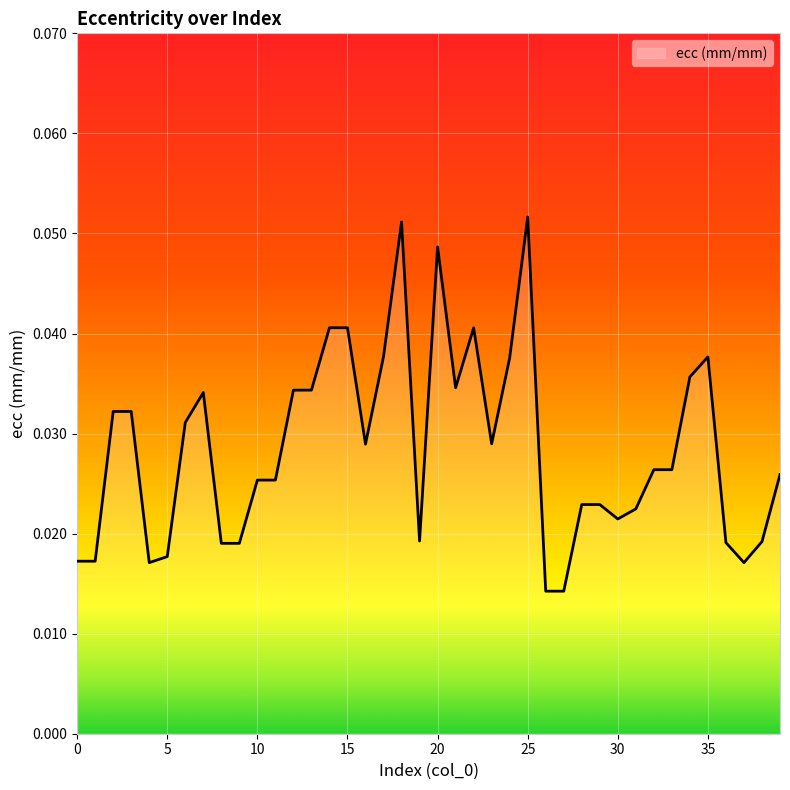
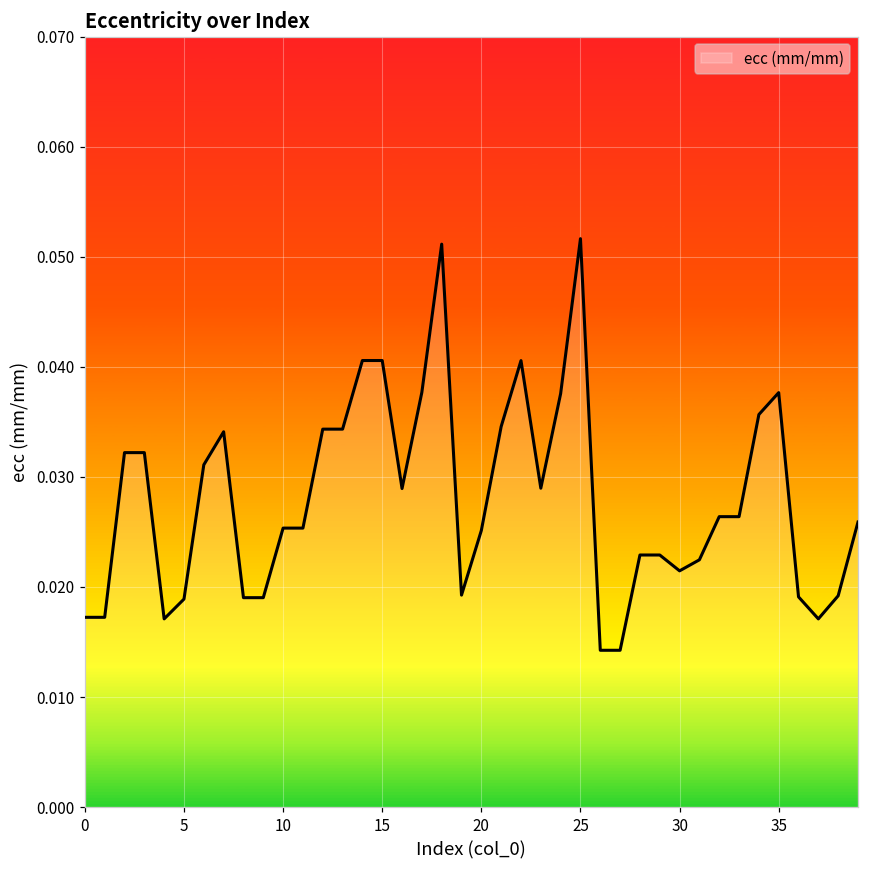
  {
    "0": 0.0172,
-   "5": 0.0177,
+   "5": 0.0189,
    "10": 0.0253,
    "15": 0.0406,
-   "20": 0.0487,
+   "20": 0.0251,
    "25": 0.0516,
    "30": 0.0215,
    "35": 0.0377
  }
